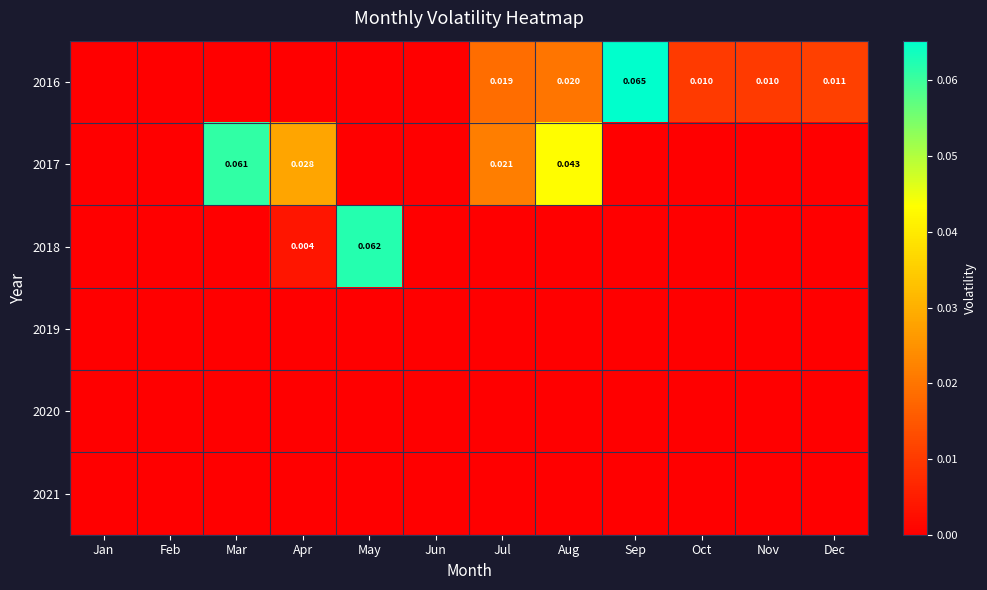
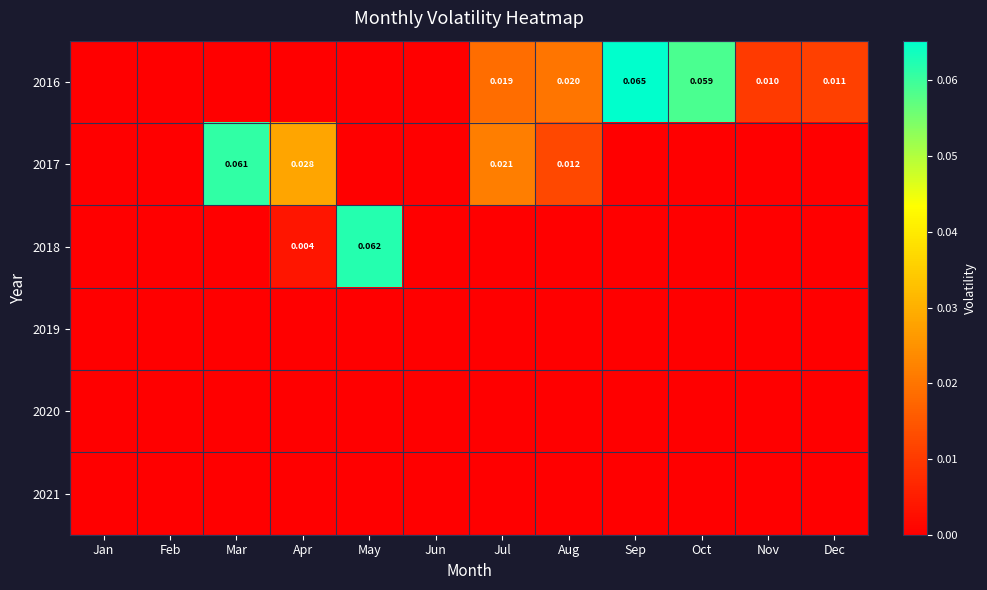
  {
    "2016": {
      "Jul": 0.019,
      "Aug": 0.020,
      "Sep": 0.065,
-     "Oct": 0.010,
+     "Oct": 0.059,
      "Nov": 0.010,
      "Dec": 0.011
    },
    "2017": {
      "Mar": 0.061,
      "Apr": 0.028,
      "Jul": 0.021,
-     "Aug": 0.043
+     "Aug": 0.012
    },
    "2018": {
      "Apr": 0.004,
      "May": 0.062
    }
  }
